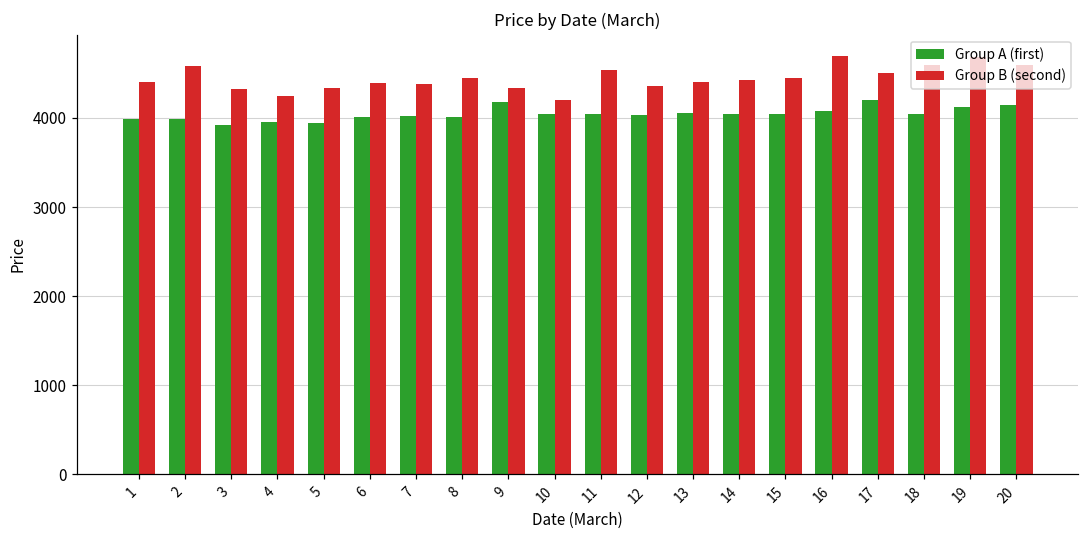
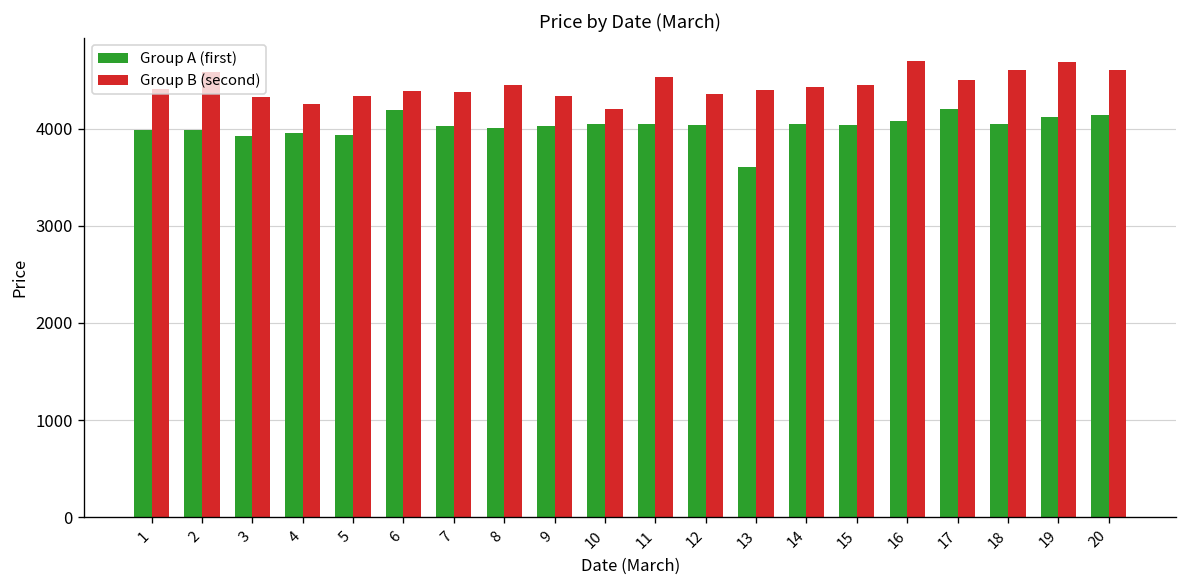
  {
    "Group A (first)": {
      "1": 4000,
      "2": 4000,
      "3": 3900,
      "4": 4000,
      "5": 3900,
-     "6": 4000,
+     "6": 4200,
      "7": 4000,
      "8": 4000,
-     "9": 4200,
+     "9": 4000,
      "10": 4100,
      "11": 4000,
      "12": 4000,
-     "13": 4100,
+     "13": 3600,
      "14": 4000,
      "15": 4000,
      "16": 4100,
      "17": 4200,
      "18": 4100,
      "19": 4100,
      "20": 4100
    },
    "Group B (second)": {
      "1": 4400,
      "2": 4600,
      "3": 4300,
      "4": 4300,
      "5": 4300,
      "6": 4400,
      "7": 4400,
      "8": 4500,
      "9": 4300,
      "10": 4200,
      "11": 4500,
      "12": 4400,
      "13": 4400,
      "14": 4400,
      "15": 4500,
      "16": 4700,
      "17": 4500
    }
  }
